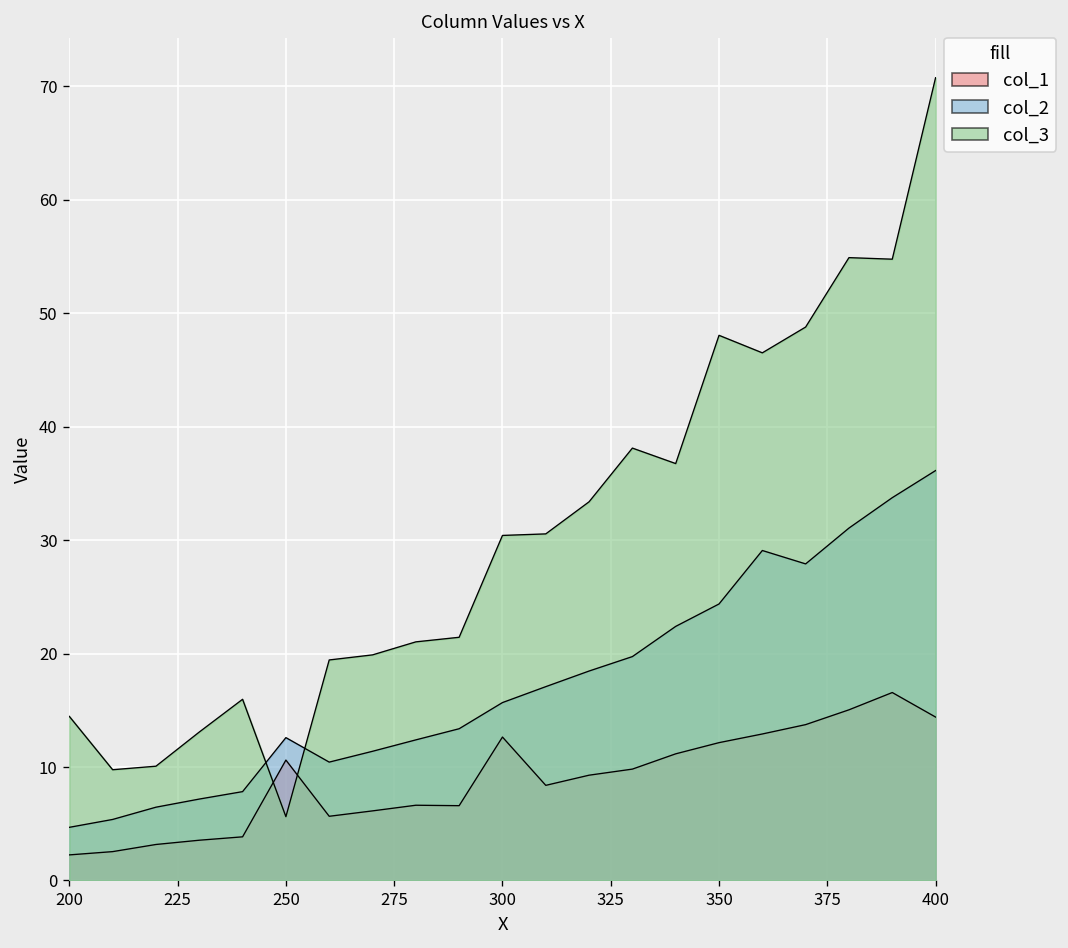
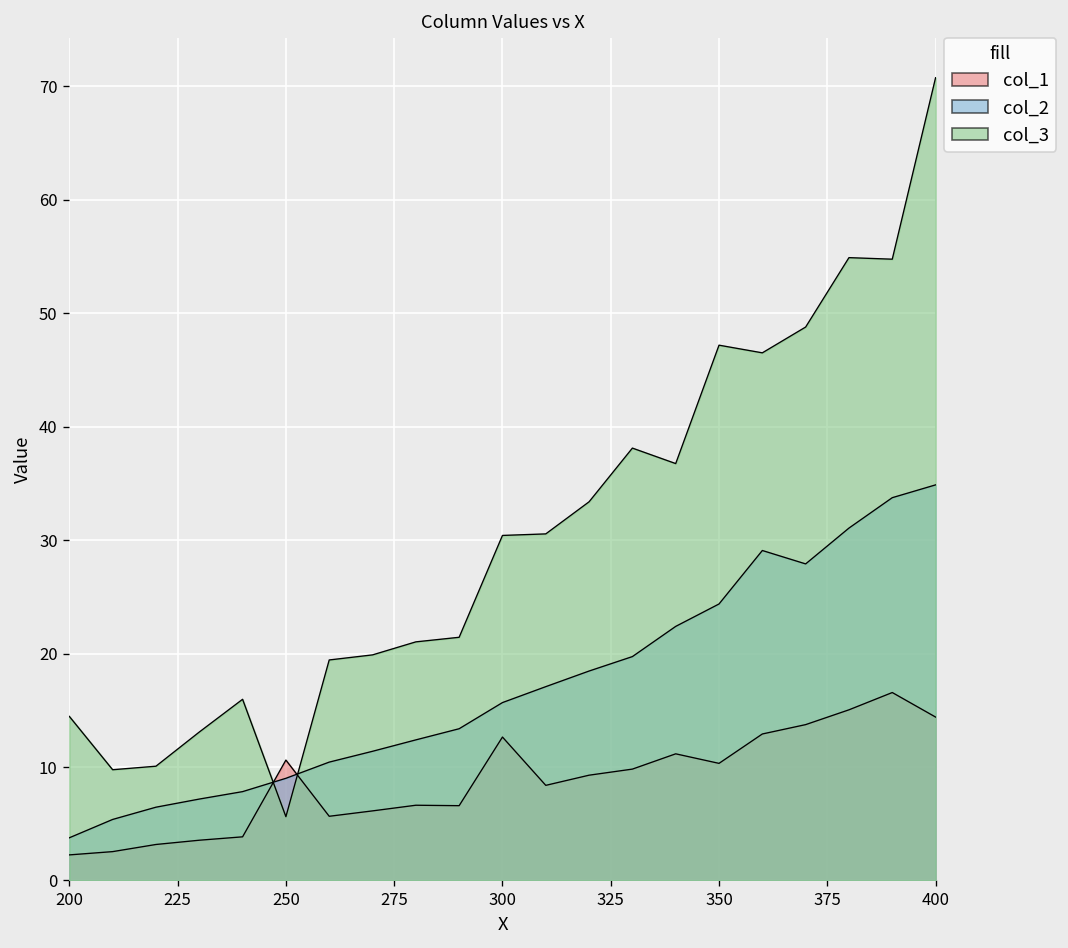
  {
    "col_1": {
      "200": 2,
      "250": 11,
      "300": 13,
-     "350": 12,
+     "350": 10,
      "400": 14
    },
    "col_2": {
-     "200": 5,
-     "250": 13,
+     "200": 4,
+     "250": 9,
      "300": 16,
      "350": 24,
-     "400": 36
+     "400": 35
    },
    "col_3": {
      "200": 14,
      "250": 6,
      "300": 30,
-     "350": 48,
+     "350": 47,
      "400": 71
    }
  }
